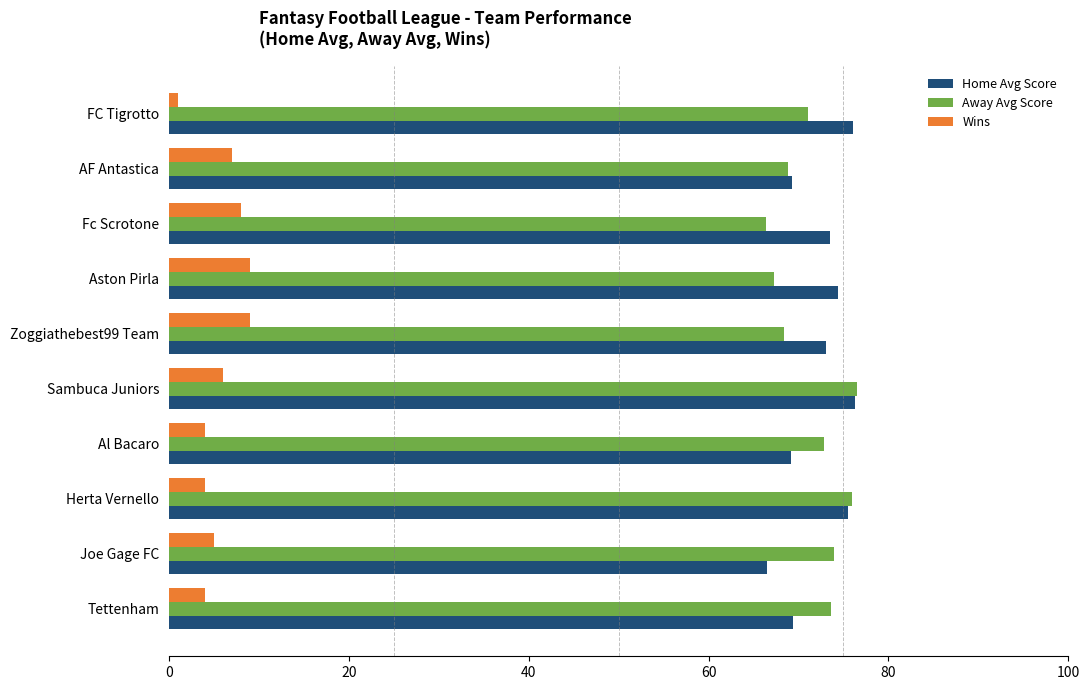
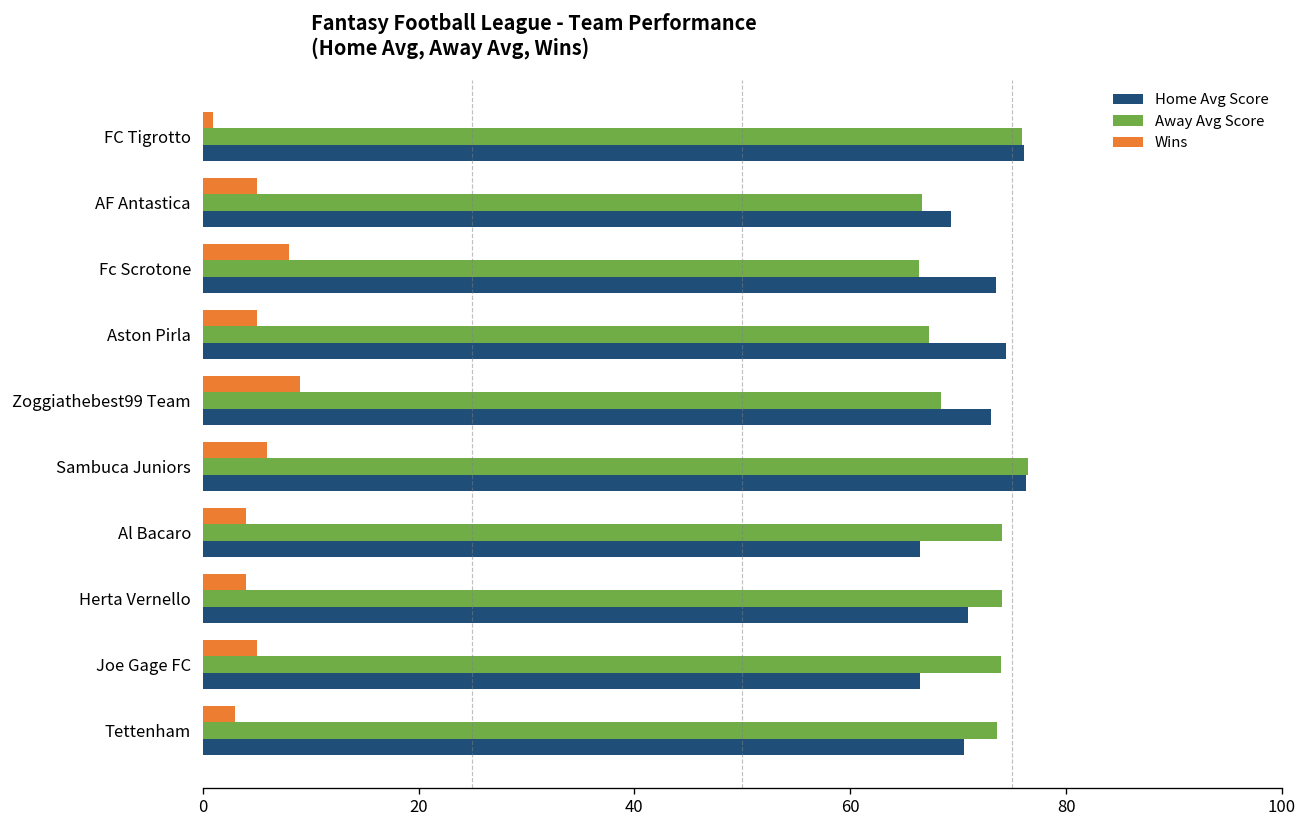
  {
    "Home Avg Score": {
      "FC Tigrotto": 76,
      "AF Antastica": 69,
      "Fc Scrotone": 74,
      "Aston Pirla": 74,
      "Zoggiathebest99 Team": 73,
      "Sambuca Juniors": 76,
-     "Al Bacaro": 69,
-     "Herta Vernello": 76,
+     "Al Bacaro": 67,
+     "Herta Vernello": 71,
      "Joe Gage FC": 67,
-     "Tettenham": 69
+     "Tettenham": 71
    },
    "Away Avg Score": {
-     "FC Tigrotto": 71,
-     "AF Antastica": 69,
+     "FC Tigrotto": 76,
+     "AF Antastica": 67,
      "Fc Scrotone": 66,
      "Aston Pirla": 67,
      "Zoggiathebest99 Team": 68,
      "Sambuca Juniors": 77,
-     "Al Bacaro": 73,
-     "Herta Vernello": 76,
+     "Al Bacaro": 74,
+     "Herta Vernello": 74,
      "Joe Gage FC": 74,
      "Tettenham": 74
    },
    "Wins": {
      "FC Tigrotto": 1,
-     "AF Antastica": 7,
+     "AF Antastica": 5,
      "Fc Scrotone": 8,
-     "Aston Pirla": 9,
+     "Aston Pirla": 5,
      "Zoggiathebest99 Team": 9,
      "Sambuca Juniors": 6,
      "Al Bacaro": 4,
      "Herta Vernello": 4,
      "Joe Gage FC": 5,
-     "Tettenham": 4
+     "Tettenham": 3
    }
  }
